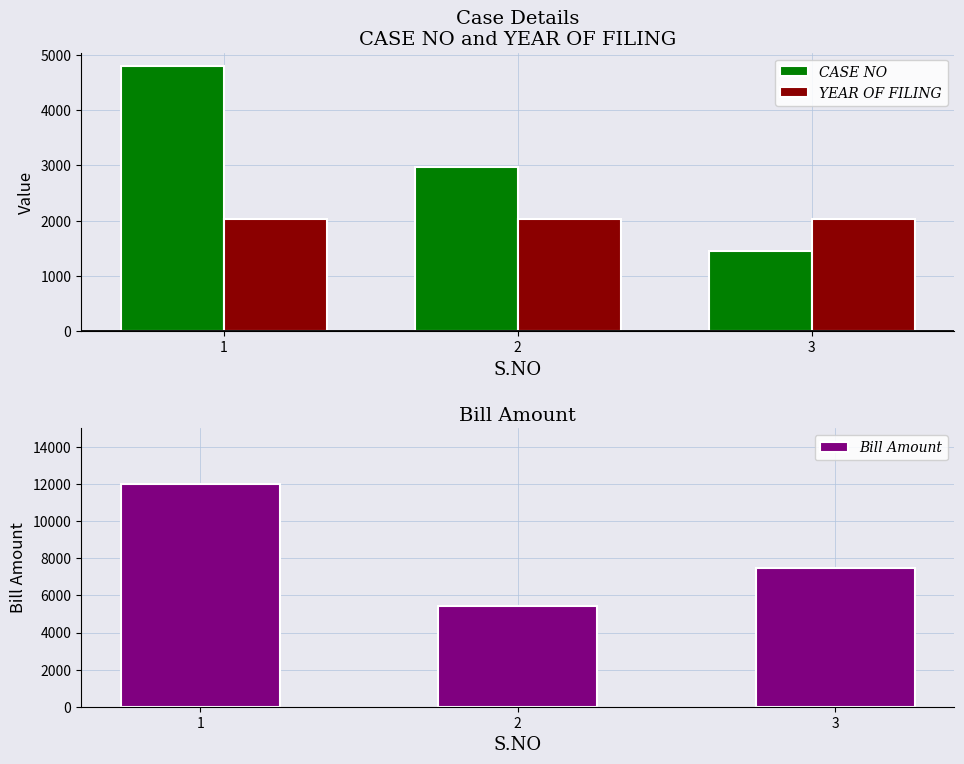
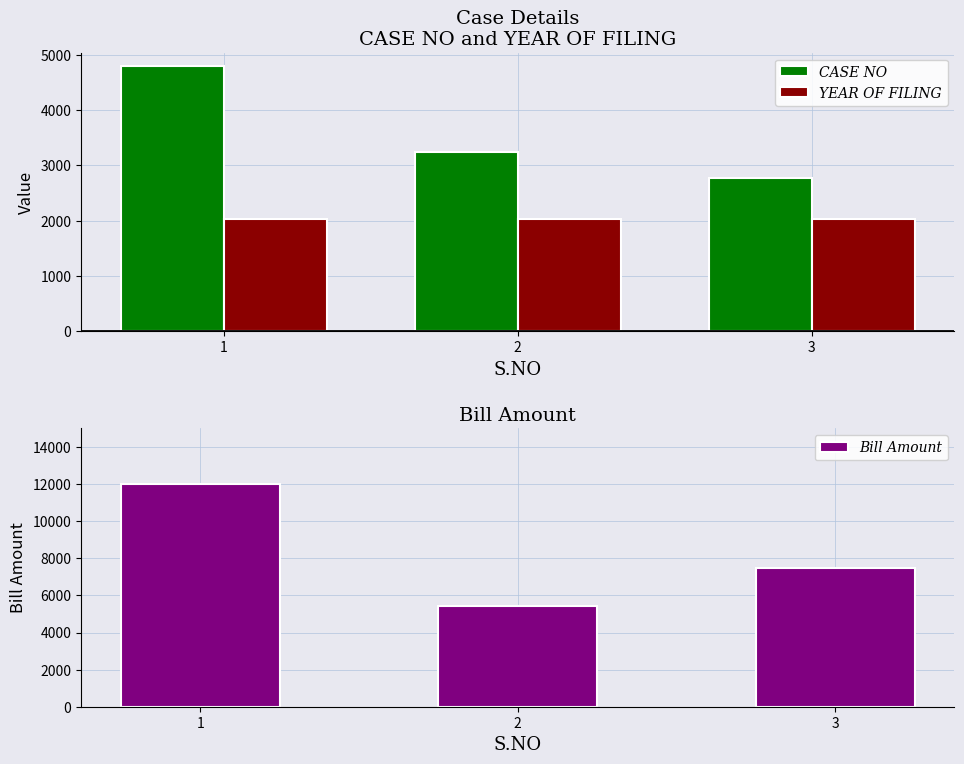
  {
    "Case Details CASE NO and YEAR OF FILING": {
      "CASE NO": {
        "1": 4800,
-       "2": 3000,
-       "3": 1400
+       "2": 3200,
+       "3": 2800
      },
      "YEAR OF FILING": {
        "1": 2000,
        "2": 2000,
        "3": 2000
      }
    },
    "Bill Amount": {
      "1": 12000,
      "2": 5400,
      "3": 7500
    }
  }
